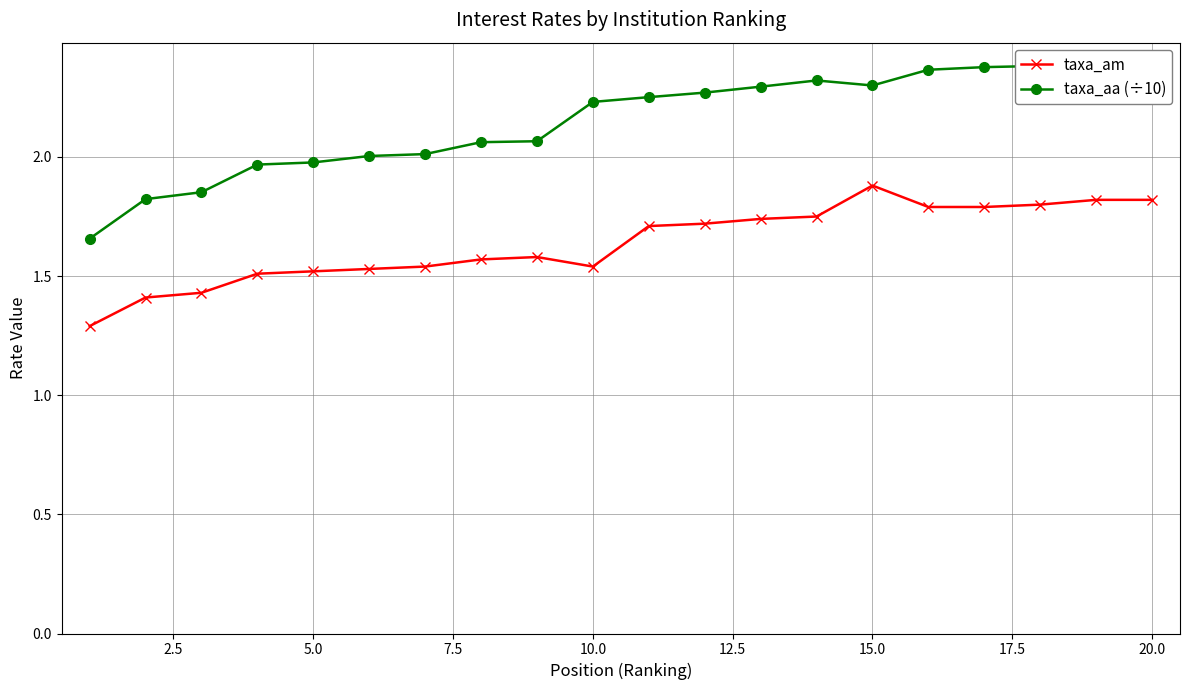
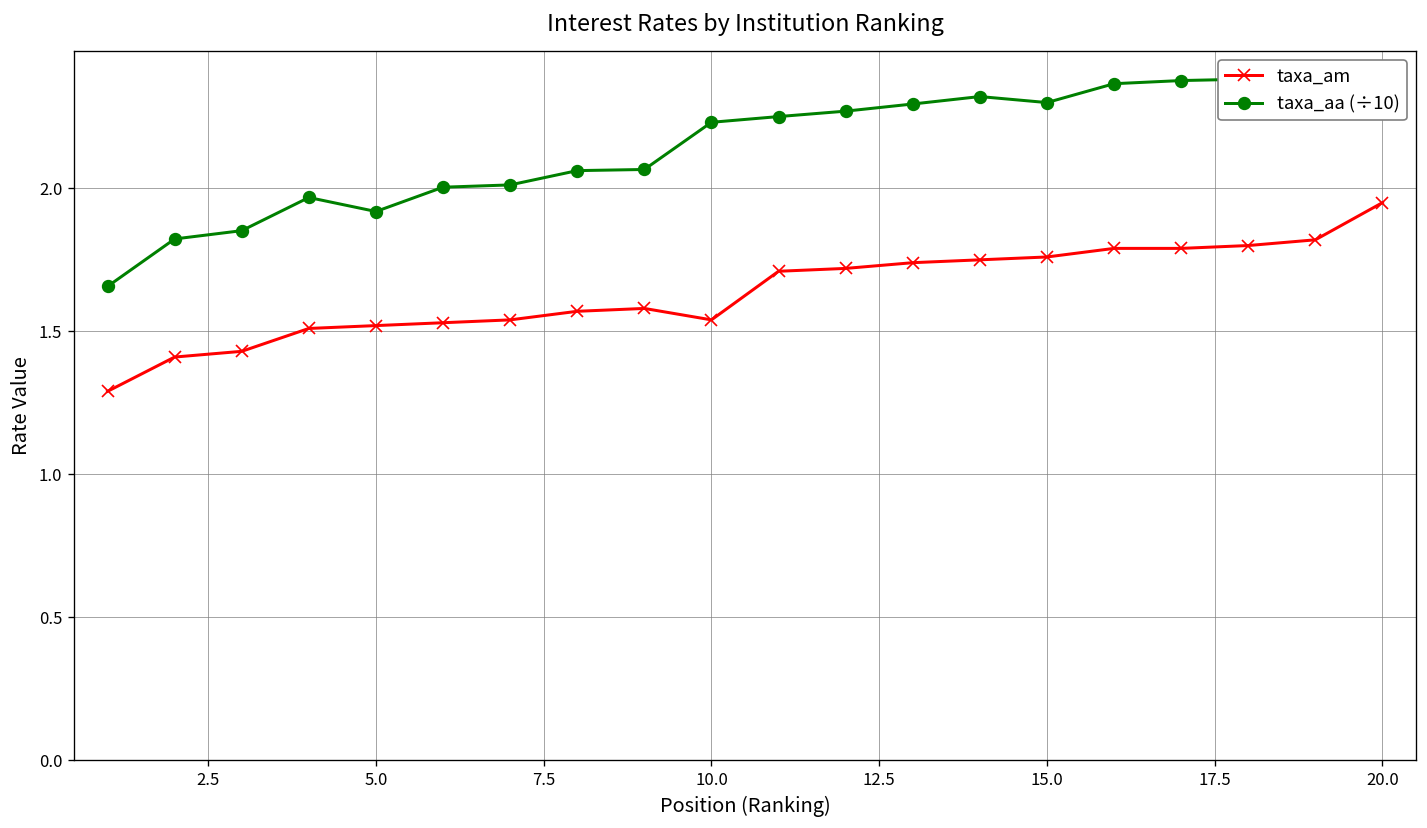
  {
    "taxa_am": {
      "5.0": 1.52,
      "10.0": 1.54,
-     "15.0": 1.88,
-     "20.0": 1.82
+     "15.0": 1.76,
+     "20.0": 1.95
    },
    "taxa_aa (÷10)": {
-     "5.0": 1.98,
+     "5.0": 1.92,
      "10.0": 2.23,
      "15.0": 2.30
    }
  }
